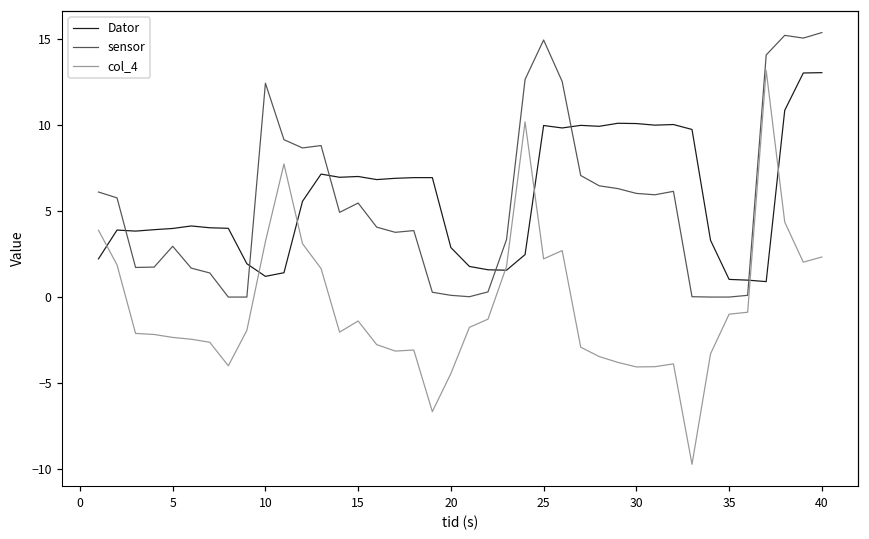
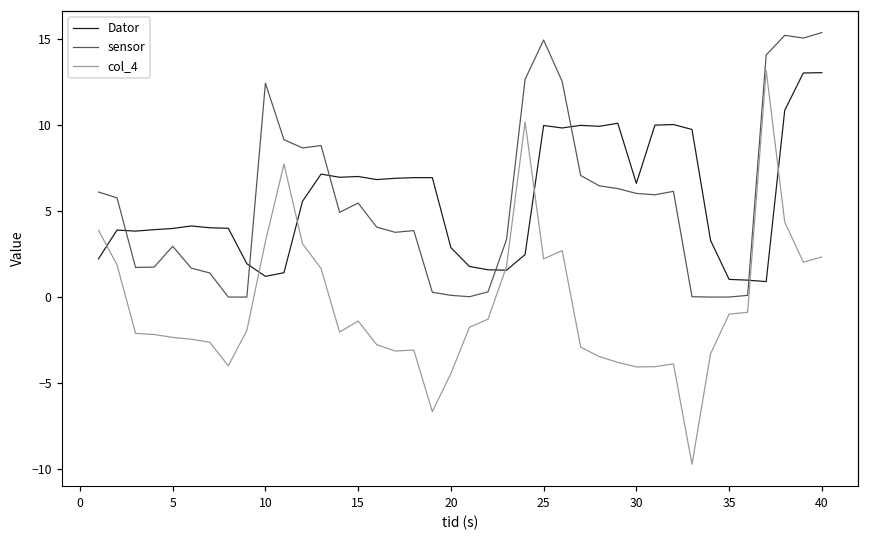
  {
    "Dator": {
      "5": 4.0,
      "10": 1.2,
      "15": 7.0,
      "20": 2.9,
      "25": 10.0,
-     "30": 10.1,
+     "30": 6.6,
      "35": 1.0,
      "40": 13.0
    },
    "sensor": {
      "5": 3.0,
      "10": 12.4,
      "15": 5.5,
      "20": 0.1,
      "25": 14.9,
      "30": 6.0,
      "35": 0.0,
      "40": 15.4
    },
    "col_4": {
      "5": -2.3,
      "10": 3.2,
      "15": -1.4,
      "20": -4.4,
      "25": 2.2,
      "30": -4.1,
      "35": -1.0,
      "40": 2.3
    }
  }
